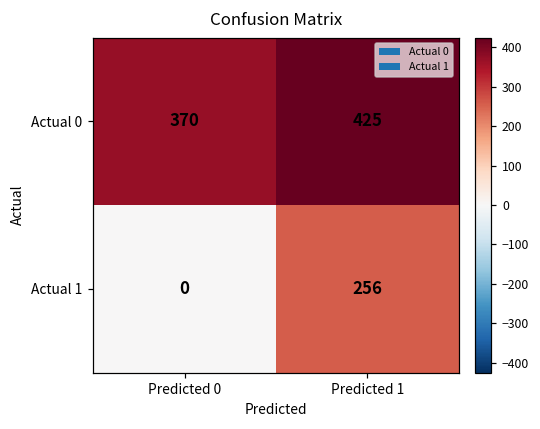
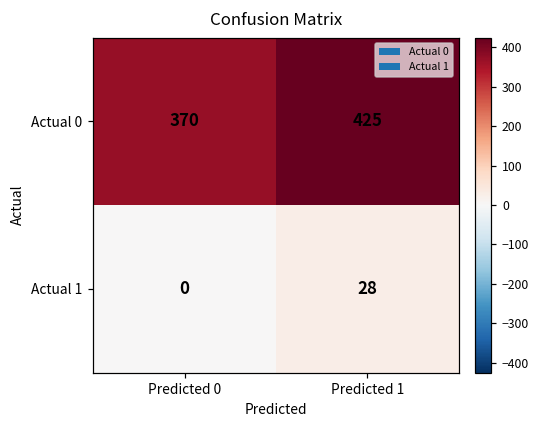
  {
    "Actual 0": {
      "Predicted 0": 370,
      "Predicted 1": 425
    },
    "Actual 1": {
      "Predicted 0": 0,
-     "Predicted 1": 256
+     "Predicted 1": 28
    }
  }
